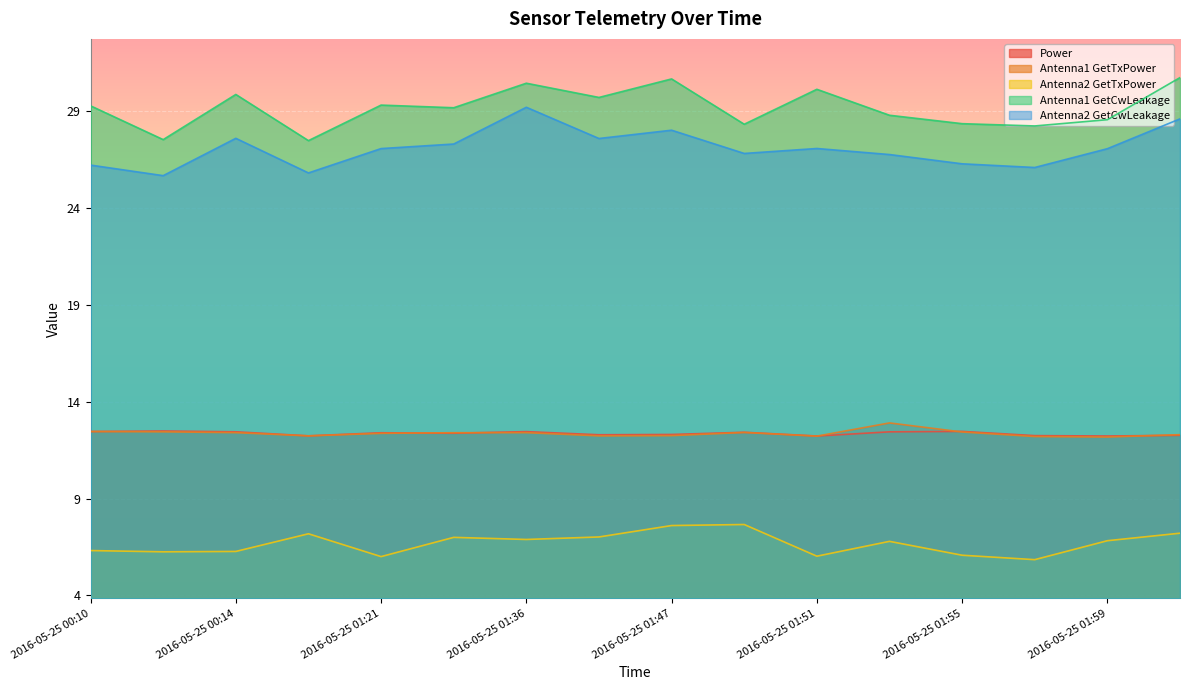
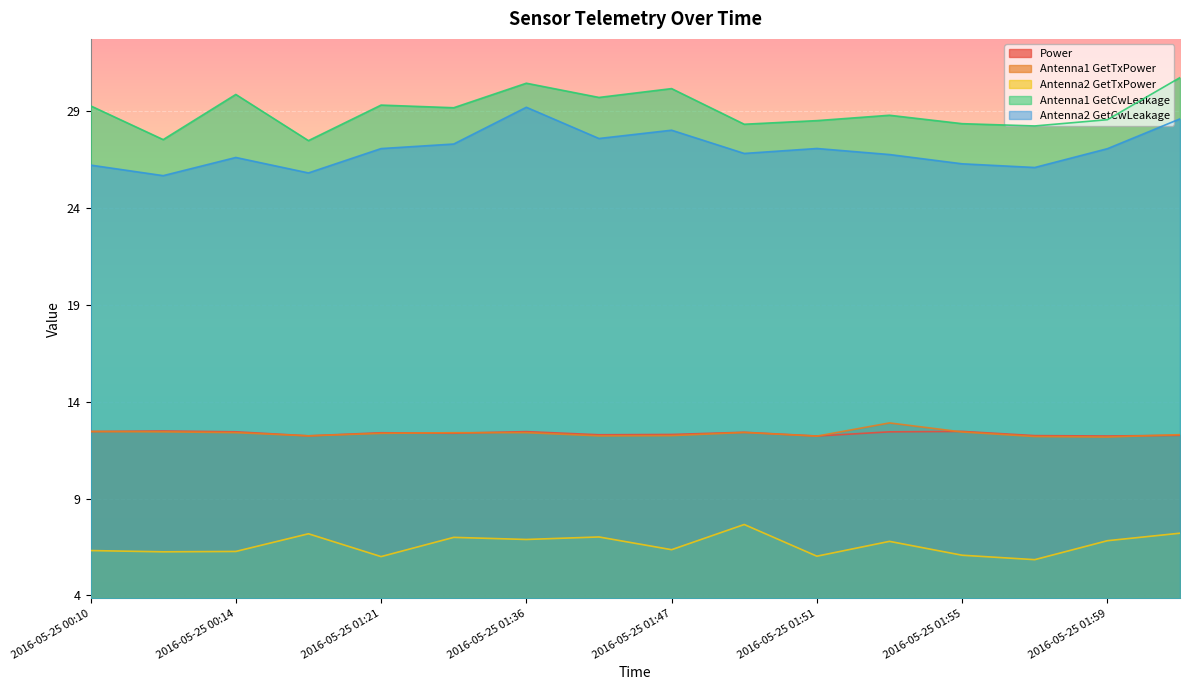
  {
    "Antenna2 GetTxPower": {
      "2016-05-25 00:10": 6.3,
      "2016-05-25 00:14": 6.3,
      "2016-05-25 01:21": 6.0,
      "2016-05-25 01:36": 6.9,
-     "2016-05-25 01:47": 7.6,
+     "2016-05-25 01:47": 6.4,
      "2016-05-25 01:51": 6.0,
      "2016-05-25 01:55": 6.1,
      "2016-05-25 01:59": 6.8
    },
    "Antenna1 GetCwLeakage": {
      "2016-05-25 00:10": 29.3,
      "2016-05-25 00:14": 29.9,
      "2016-05-25 01:21": 29.3,
      "2016-05-25 01:36": 30.5,
-     "2016-05-25 01:47": 30.7,
-     "2016-05-25 01:51": 30.1,
+     "2016-05-25 01:47": 30.2,
+     "2016-05-25 01:51": 28.5,
      "2016-05-25 01:55": 28.4
    },
    "Antenna2 GetCwLeakage": {
      "2016-05-25 00:10": 26.2,
-     "2016-05-25 00:14": 27.6,
+     "2016-05-25 00:14": 26.6,
      "2016-05-25 01:21": 27.1,
      "2016-05-25 01:36": 29.2,
      "2016-05-25 01:47": 28.0,
      "2016-05-25 01:51": 27.1,
      "2016-05-25 01:55": 26.3,
      "2016-05-25 01:59": 27.1
    }
  }
